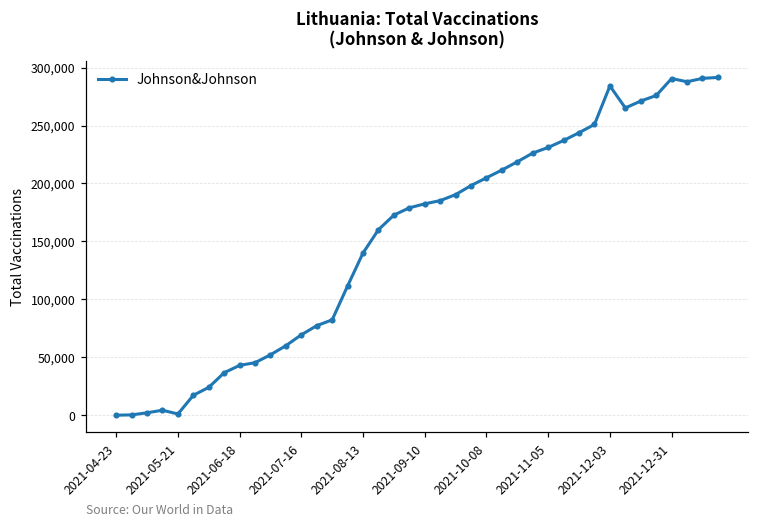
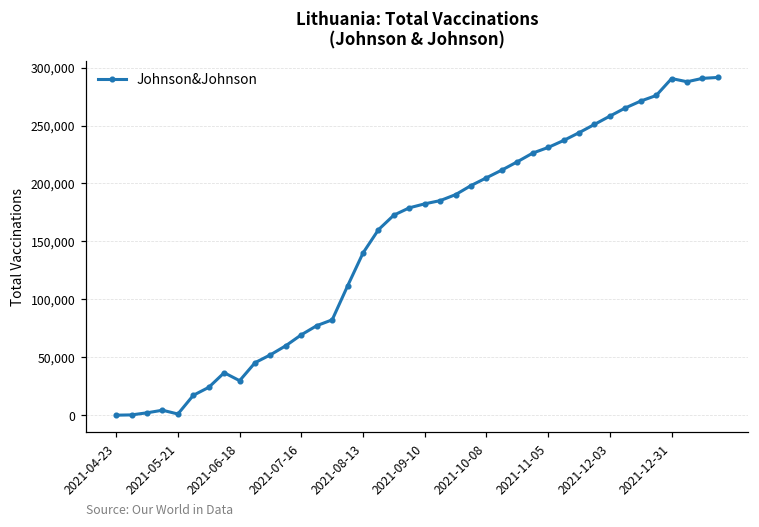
  {
    "2021-04-23": "0",
    "2021-05-21": "1,000",
-   "2021-06-18": "43,000",
+   "2021-06-18": "30,000",
    "2021-07-16": "69,000",
    "2021-08-13": "140,000",
    "2021-09-10": "182,000",
    "2021-10-08": "205,000",
    "2021-11-05": "231,000",
-   "2021-12-03": "284,000",
+   "2021-12-03": "258,000",
    "2021-12-31": "291,000"
  }
